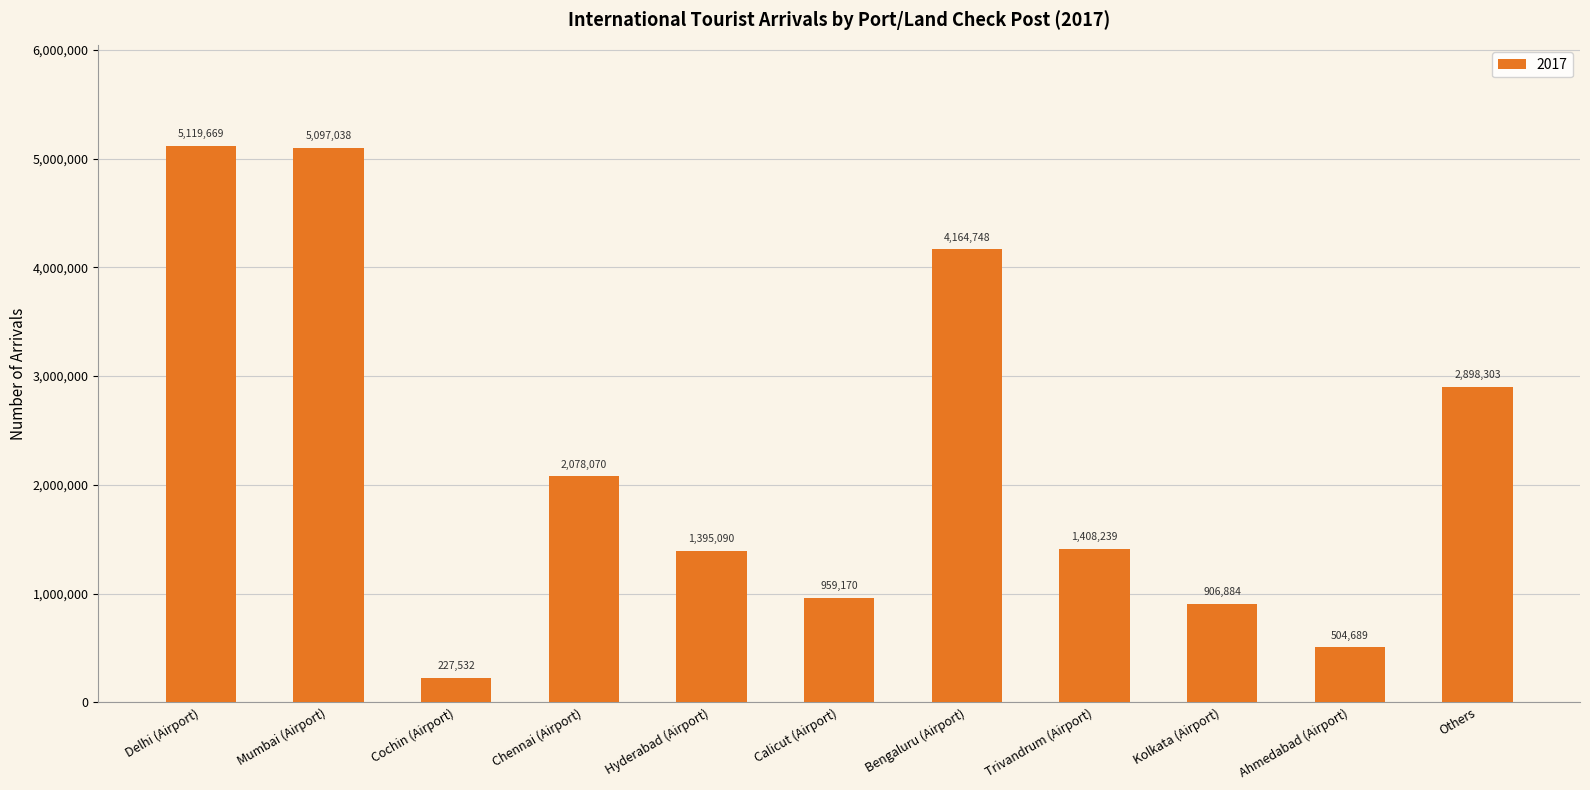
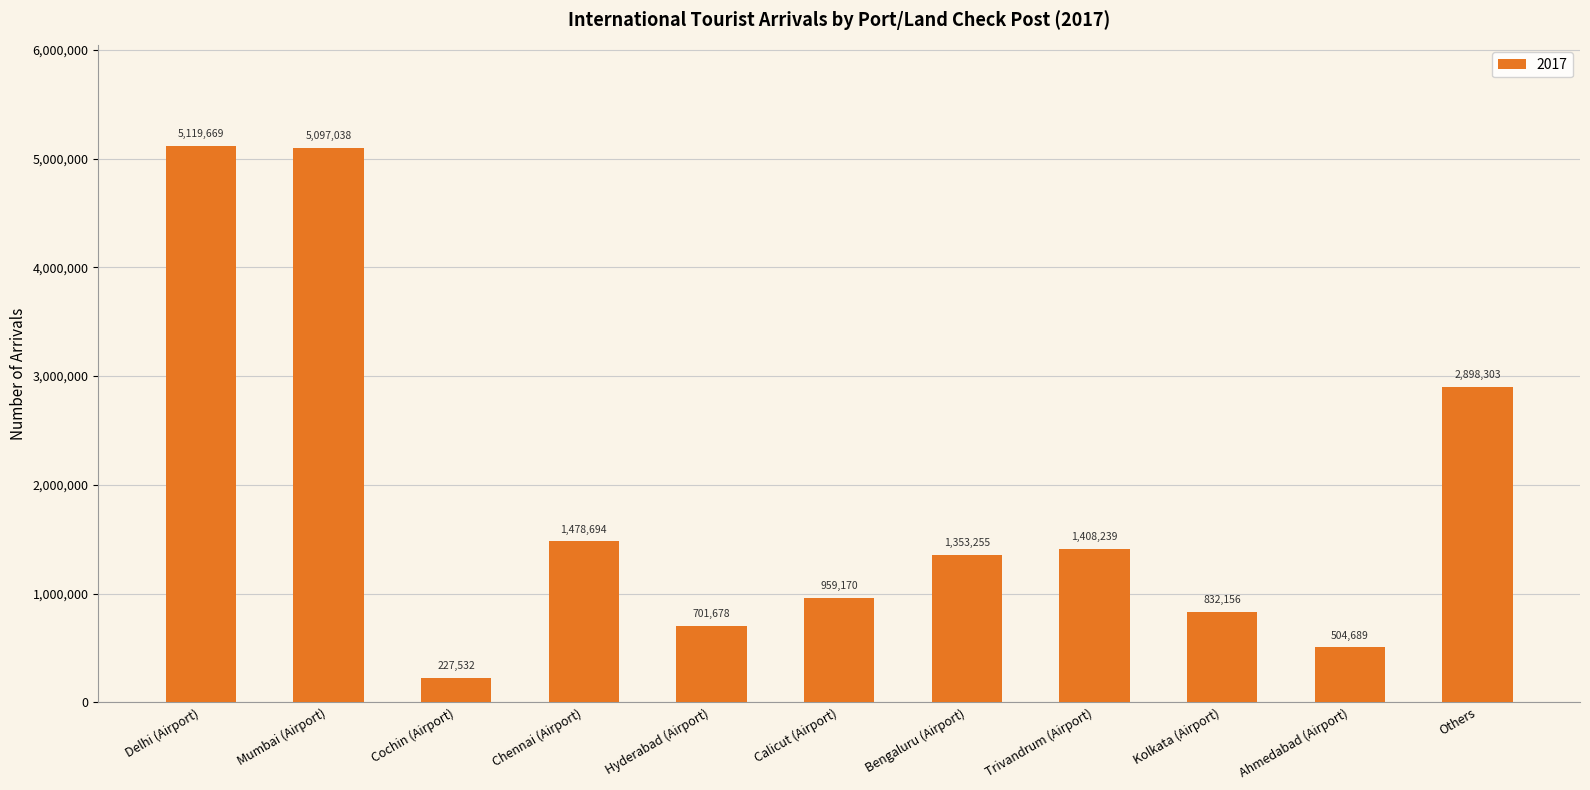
  {
    "Delhi (Airport)": "5,119,669",
    "Mumbai (Airport)": "5,097,038",
    "Cochin (Airport)": "227,532",
-   "Chennai (Airport)": "2,078,070",
-   "Hyderabad (Airport)": "1,395,090",
+   "Chennai (Airport)": "1,478,694",
+   "Hyderabad (Airport)": "701,678",
    "Calicut (Airport)": "959,170",
-   "Bengaluru (Airport)": "4,164,748",
+   "Bengaluru (Airport)": "1,353,255",
    "Trivandrum (Airport)": "1,408,239",
-   "Kolkata (Airport)": "906,884",
+   "Kolkata (Airport)": "832,156",
    "Ahmedabad (Airport)": "504,689",
    "Others": "2,898,303"
  }
